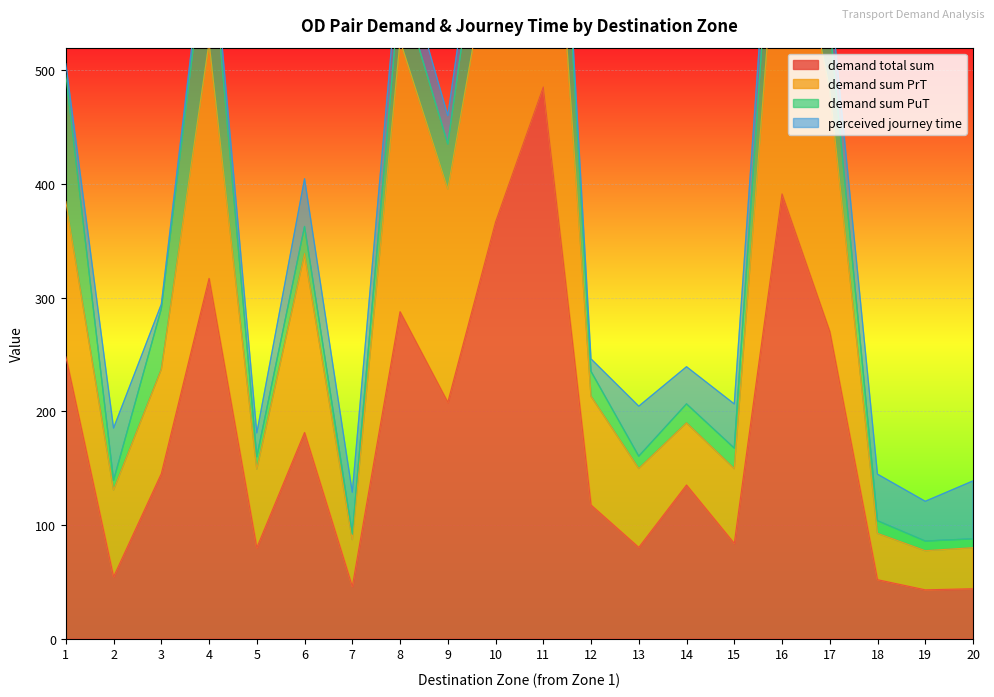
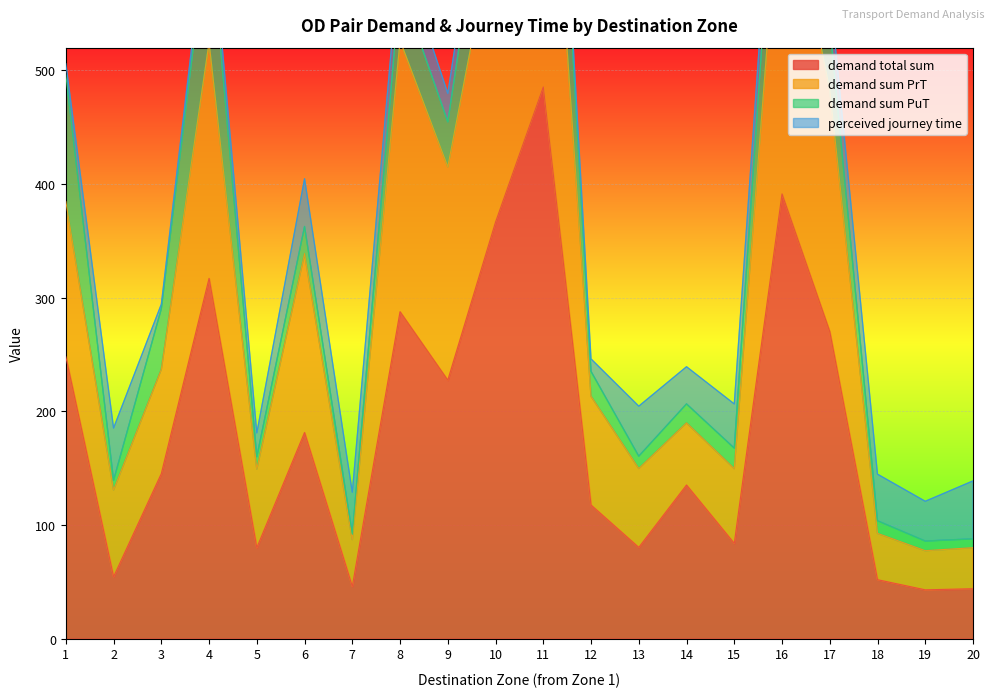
  {
    "demand total sum": {
      "1": 248,
      "2": 54,
      "3": 145,
      "4": 317,
      "5": 80,
      "6": 181,
      "7": 46,
      "8": 288,
-     "9": 208,
+     "9": 227,
      "10": 367,
      "11": 486,
      "12": 118,
      "13": 80,
      "14": 135,
      "15": 84,
      "16": 391,
      "17": 270,
      "18": 52,
      "19": 43,
      "20": 44
    },
    "demand sum PrT": {
      "1": 137,
      "2": 76,
      "3": 92,
      "5": 69,
      "6": 158,
      "7": 41,
      "9": 188,
      "12": 96,
      "13": 69,
      "14": 55,
      "15": 66,
      "18": 41,
      "19": 34,
      "20": 36
    },
    "demand sum PuT": {
      "1": 111,
      "2": 8,
      "3": 53,
      "5": 11,
      "6": 24,
      "7": 5,
      "9": 40,
      "12": 22,
      "13": 11,
      "14": 17,
      "15": 18,
      "18": 11,
      "19": 8,
      "20": 8
    },
    "perceived journey time": {
      "1": 10,
      "2": 46,
      "3": 4,
      "5": 21,
      "6": 42,
      "7": 37,
      "9": 25,
      "12": 11,
      "13": 44,
      "14": 33,
      "15": 39,
      "18": 41,
      "19": 35,
      "20": 51
    }
  }
